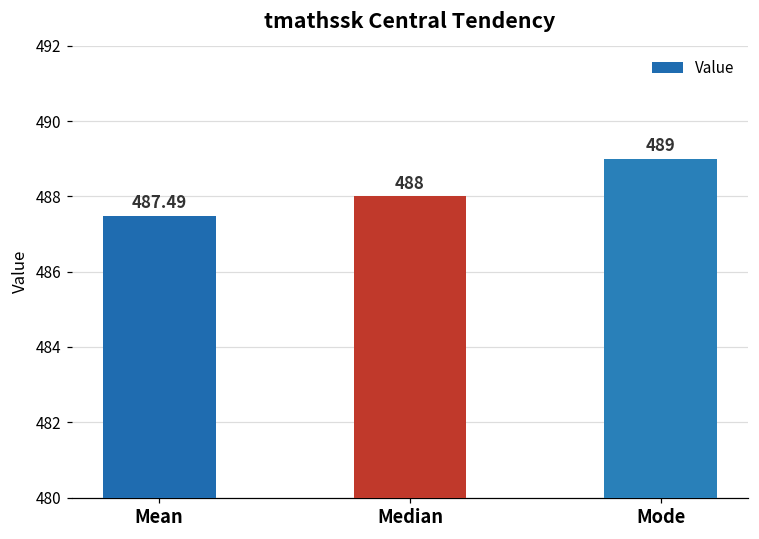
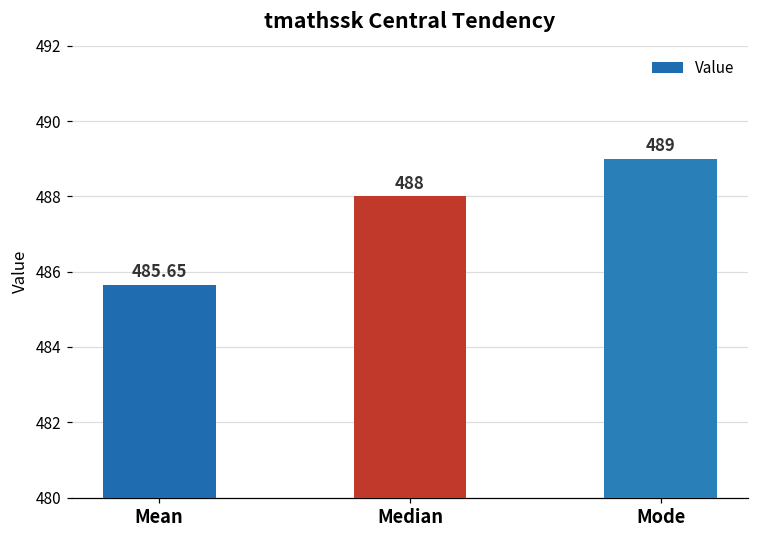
  {
-   "Mean": 487.49,
+   "Mean": 485.65,
    "Median": 488,
    "Mode": 489
  }
